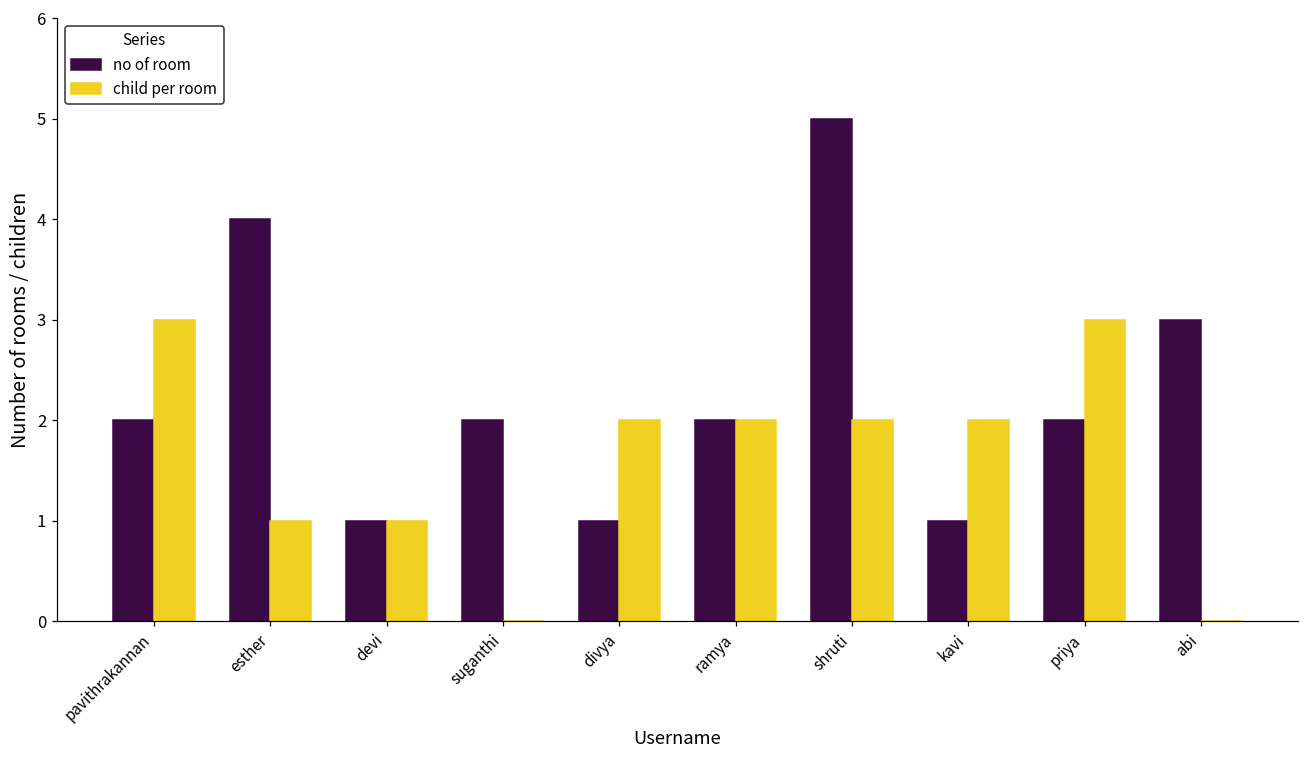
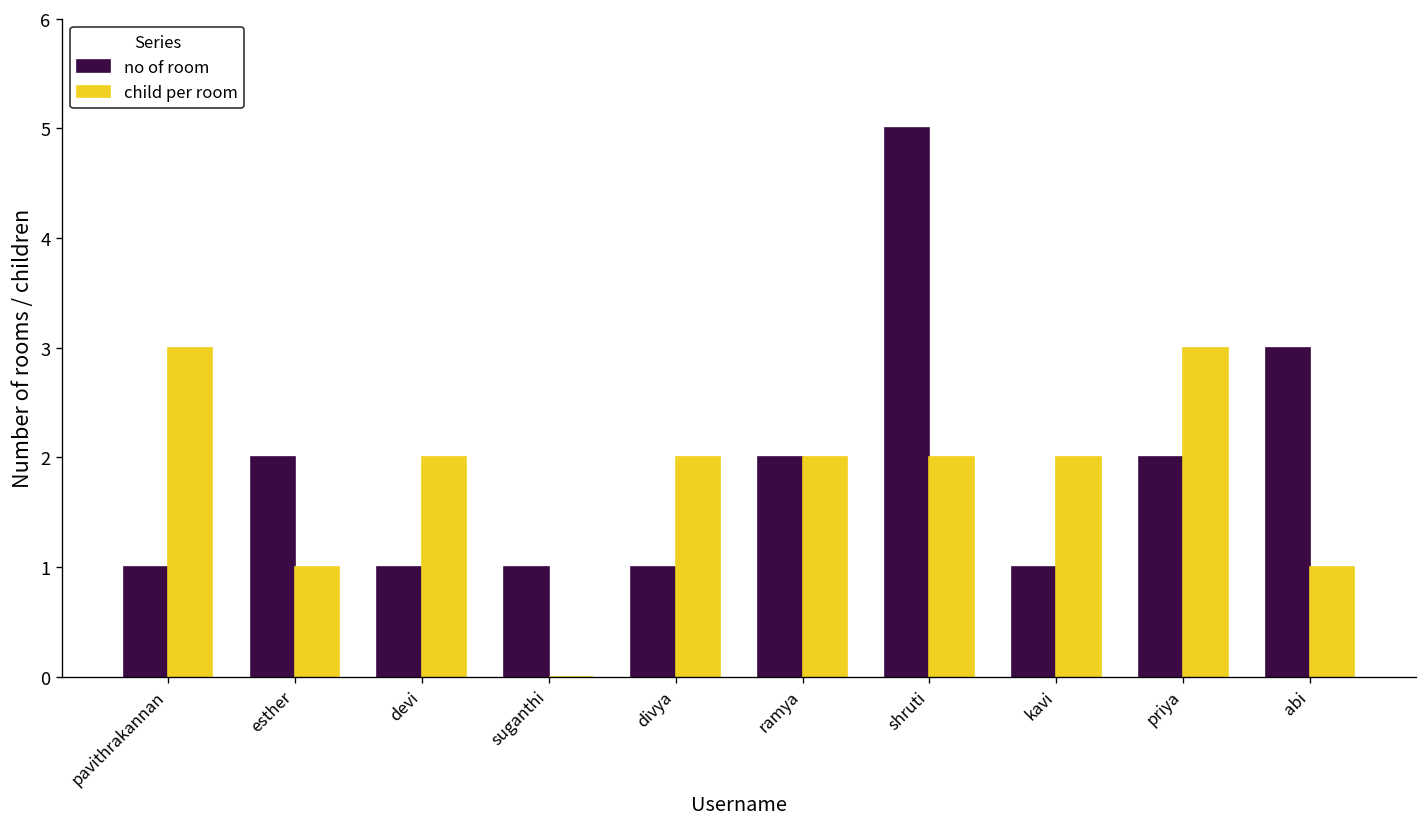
  {
    "no of room": {
-     "pavithrakannan": 2,
-     "esther": 4,
+     "pavithrakannan": 1,
+     "esther": 2,
      "devi": 1,
-     "suganthi": 2,
+     "suganthi": 1,
      "divya": 1,
      "ramya": 2,
      "shruti": 5,
      "kavi": 1,
      "priya": 2,
      "abi": 3
    },
    "child per room": {
      "pavithrakannan": 3,
      "esther": 1,
-     "devi": 1,
+     "devi": 2,
      "suganthi": 0,
      "divya": 2,
      "ramya": 2,
      "shruti": 2,
      "kavi": 2,
      "priya": 3,
-     "abi": 0
+     "abi": 1
    }
  }
